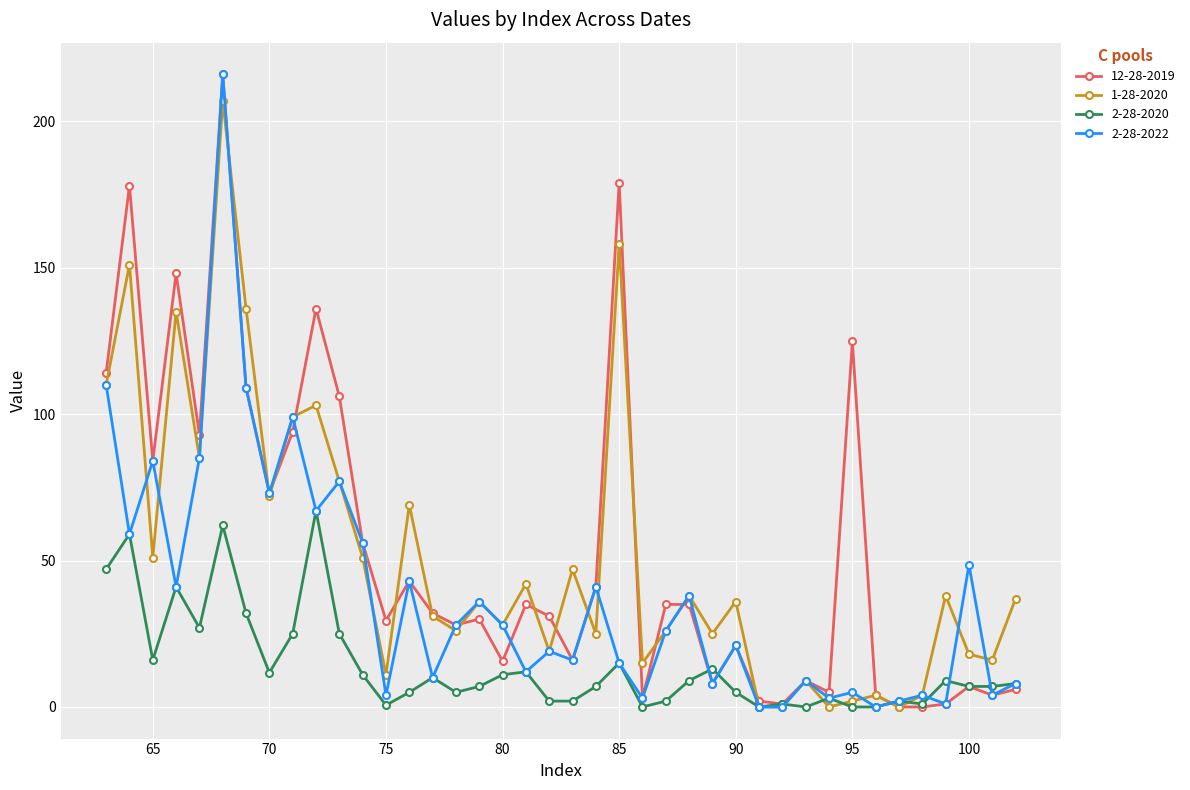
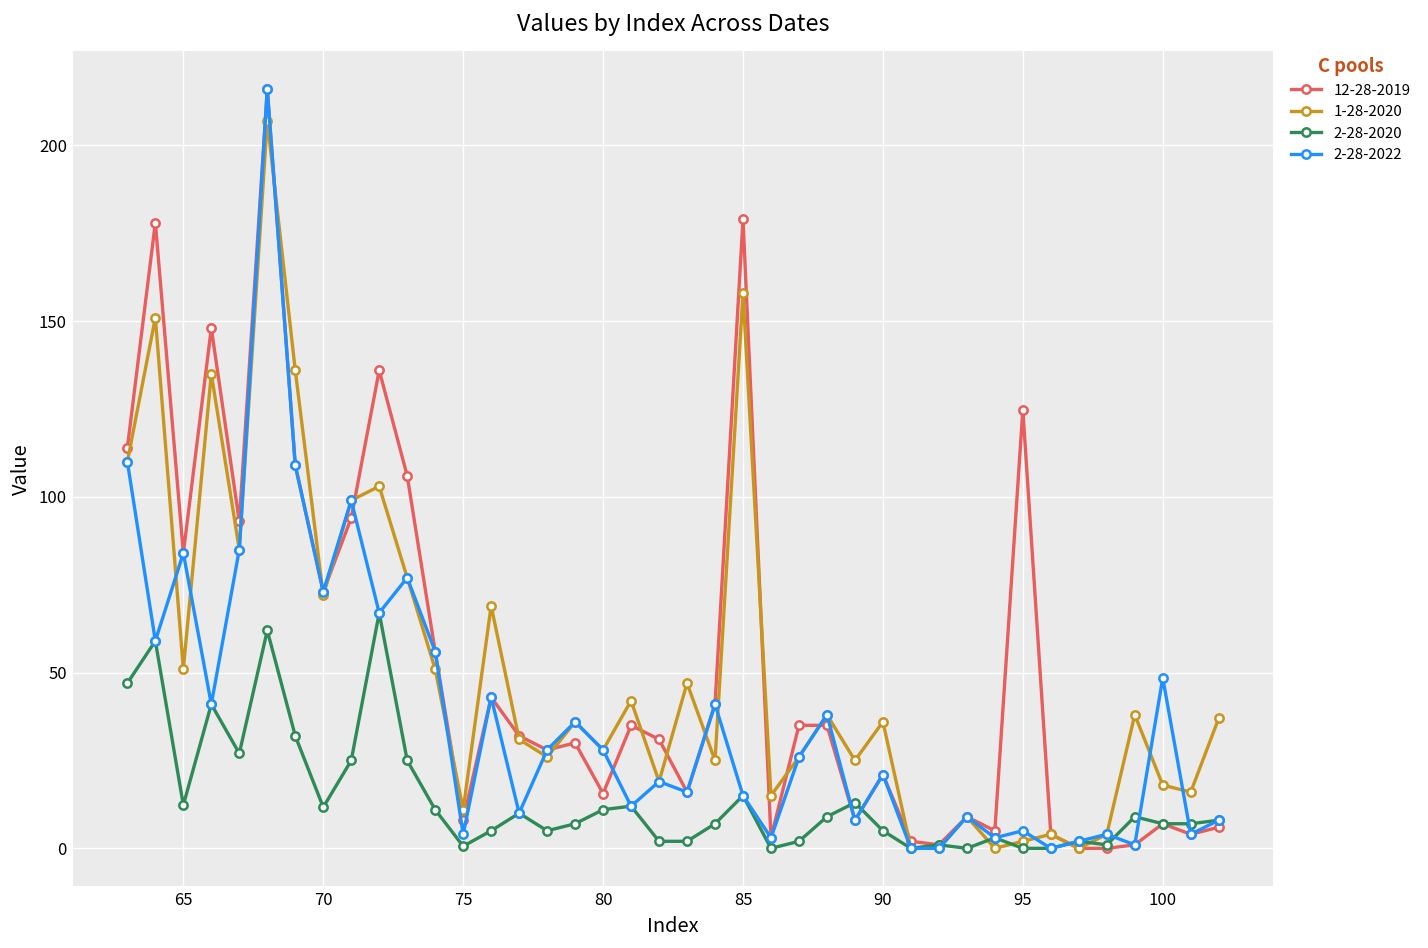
  {
    "12-28-2019": {
-     "75": 30,
+     "75": 8,
      "80": 16,
      "85": 179,
      "95": 125
    },
    "1-28-2020": {
      "65": 51,
      "70": 72,
      "75": 11,
      "85": 158,
      "90": 36,
      "95": 2,
      "100": 18
    },
    "2-28-2020": {
-     "65": 16,
+     "65": 12,
      "70": 12,
      "75": 1,
      "80": 11,
      "90": 5,
      "95": 0
    },
    "2-28-2022": {
      "75": 4,
      "95": 5,
      "100": 49
    }
  }
